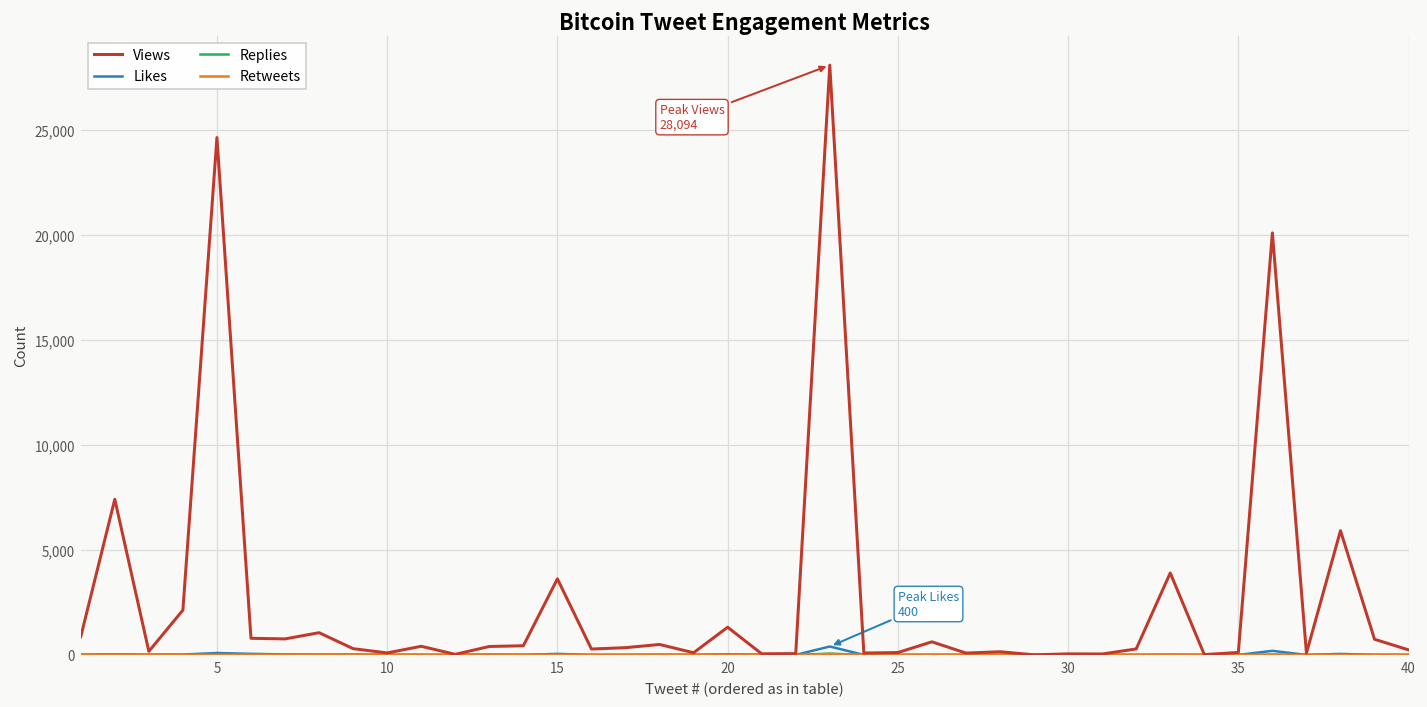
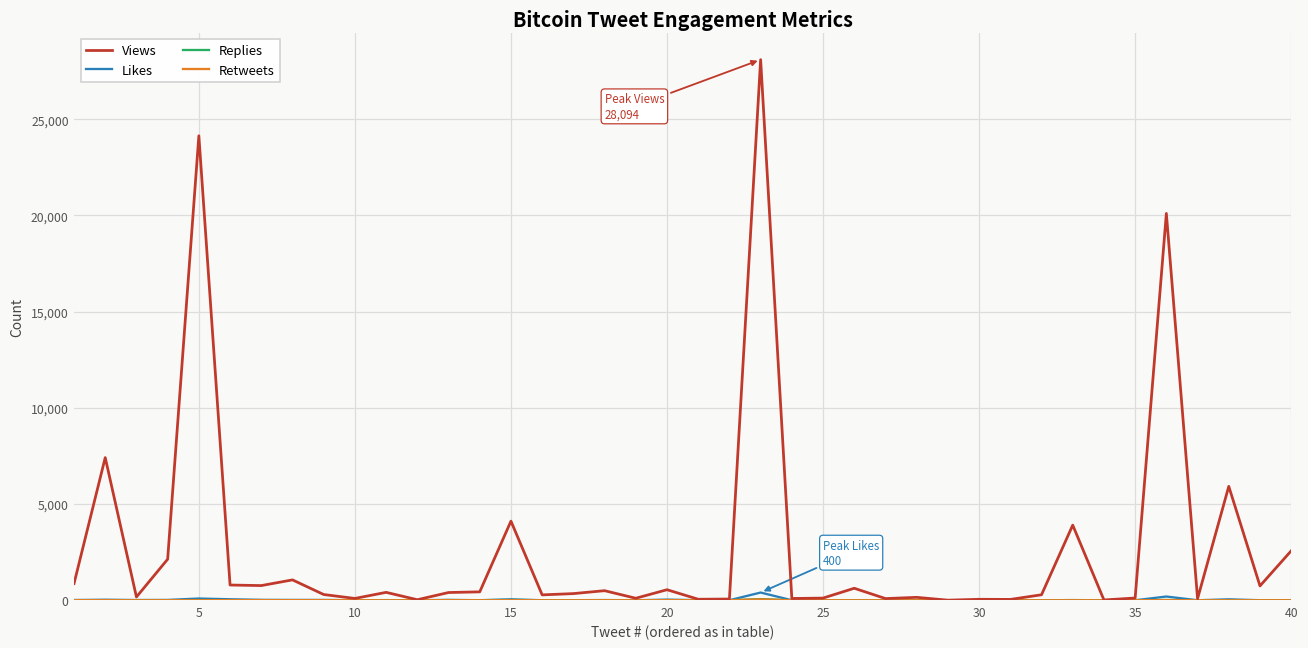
  {
    "Views": {
-     "5": "24,600",
-     "15": "3,600",
-     "20": "1,300",
-     "40": "200"
+     "5": "24,100",
+     "15": "4,100",
+     "20": "500",
+     "40": "2,600"
    }
  }
